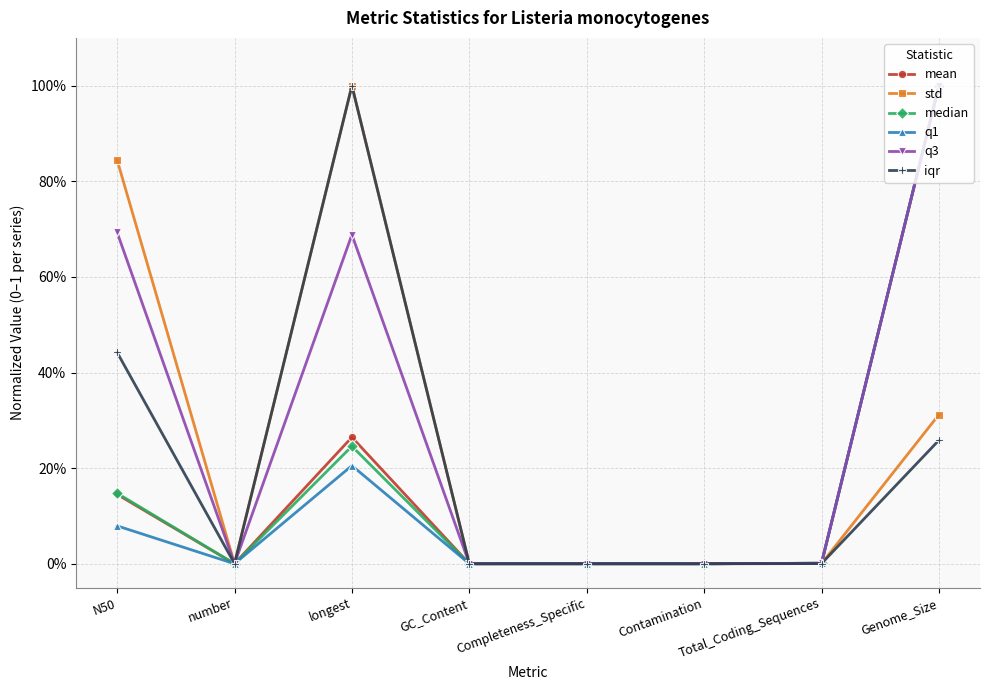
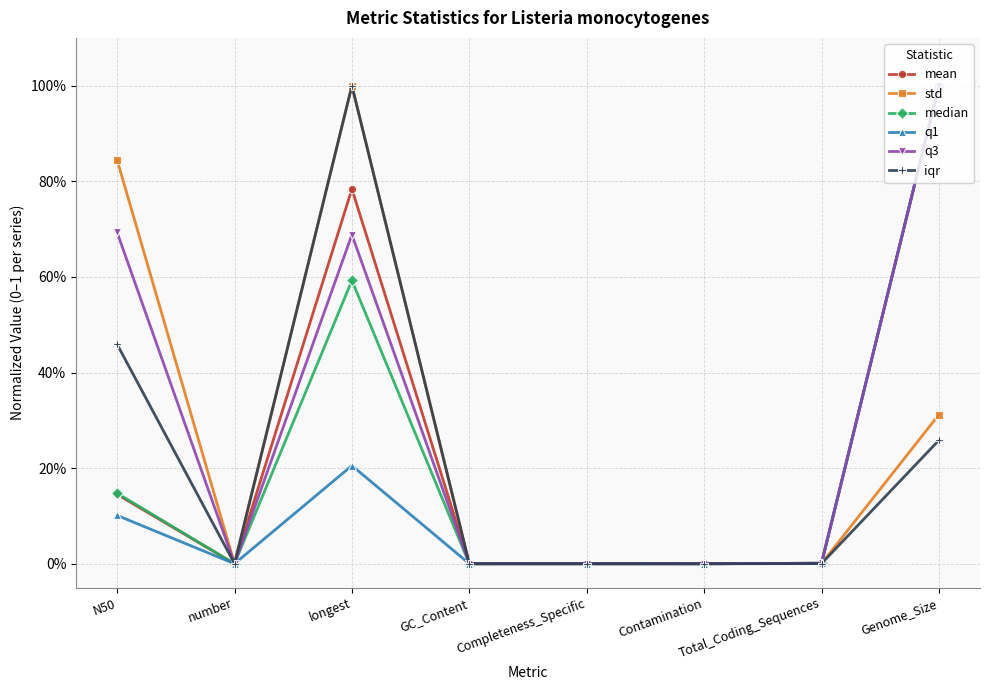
  {
    "mean": {
-     "longest": "26%"
+     "longest": "78%"
    },
    "std": {
      "N50": "84%",
      "Genome_Size": "31%"
    },
    "median": {
-     "longest": "25%"
+     "longest": "59%"
    },
    "q1": {
-     "N50": "8%",
+     "N50": "10%",
      "longest": "21%"
    },
    "q3": {
      "N50": "69%",
      "longest": "69%"
    },
    "iqr": {
-     "N50": "44%",
+     "N50": "46%",
      "Genome_Size": "26%"
    }
  }
